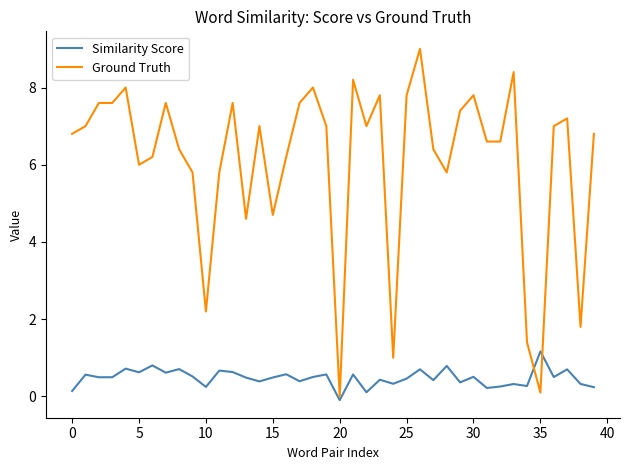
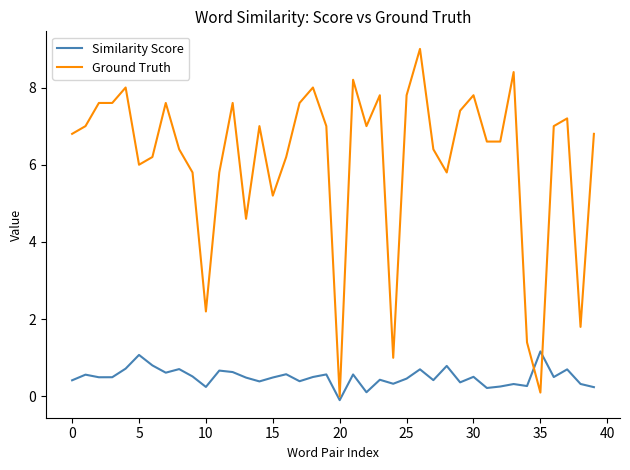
  {
    "Similarity Score": {
-     "0": 0.1,
-     "5": 0.6,
+     "0": 0.4,
+     "5": 1.1,
      "10": 0.2,
      "15": 0.5,
      "20": -0.1,
      "25": 0.5,
      "30": 0.5,
      "35": 1.2
    },
    "Ground Truth": {
      "0": 6.8,
      "5": 6.0,
      "10": 2.2,
-     "15": 4.7,
+     "15": 5.2,
      "20": 0.0,
      "25": 7.8,
      "30": 7.8,
      "35": 0.1
    }
  }
